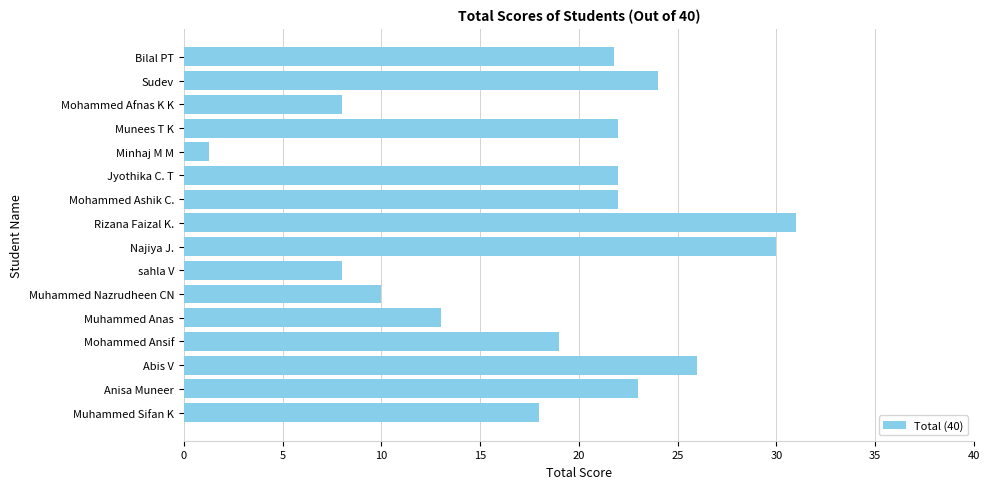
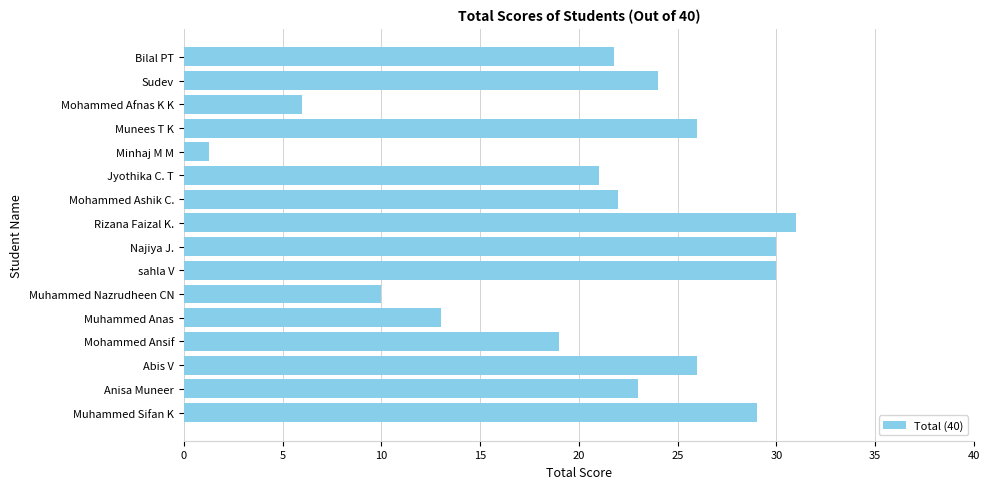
  {
    "Bilal PT": 21.8,
    "Sudev": 24,
-   "Mohammed Afnas K K": 8,
-   "Munees T K": 22,
+   "Mohammed Afnas K K": 6,
+   "Munees T K": 26,
    "Minhaj M M": 1.3,
-   "Jyothika C. T": 22,
+   "Jyothika C. T": 21,
    "Mohammed Ashik C.": 22,
    "Rizana Faizal K.": 31,
    "Najiya J.": 30,
-   "sahla V": 8,
+   "sahla V": 30,
    "Muhammed Nazrudheen CN": 10,
    "Muhammed Anas": 13,
    "Mohammed Ansif": 19,
    "Abis V": 26,
    "Anisa Muneer": 23,
-   "Muhammed Sifan K": 18
+   "Muhammed Sifan K": 29
  }
